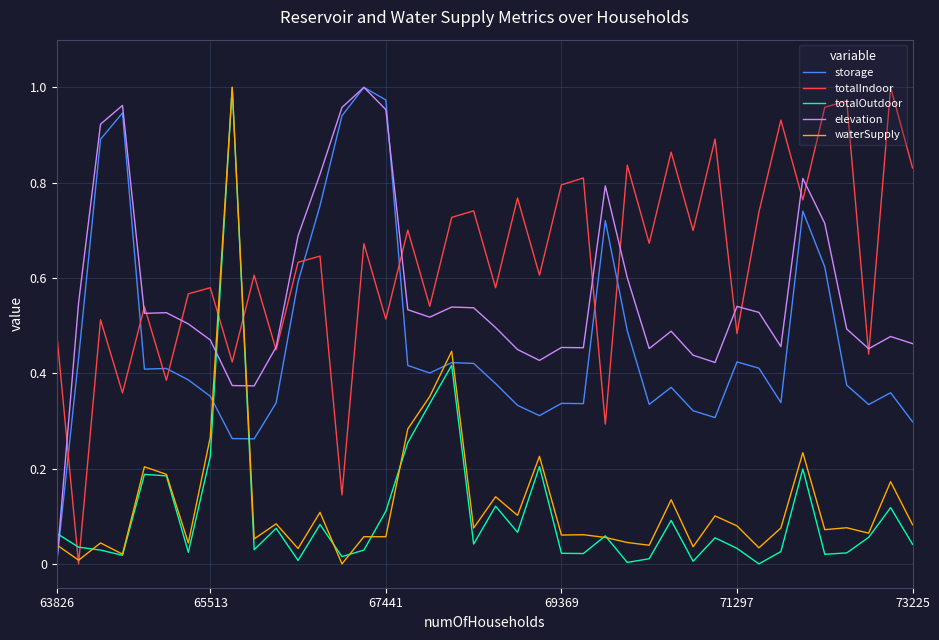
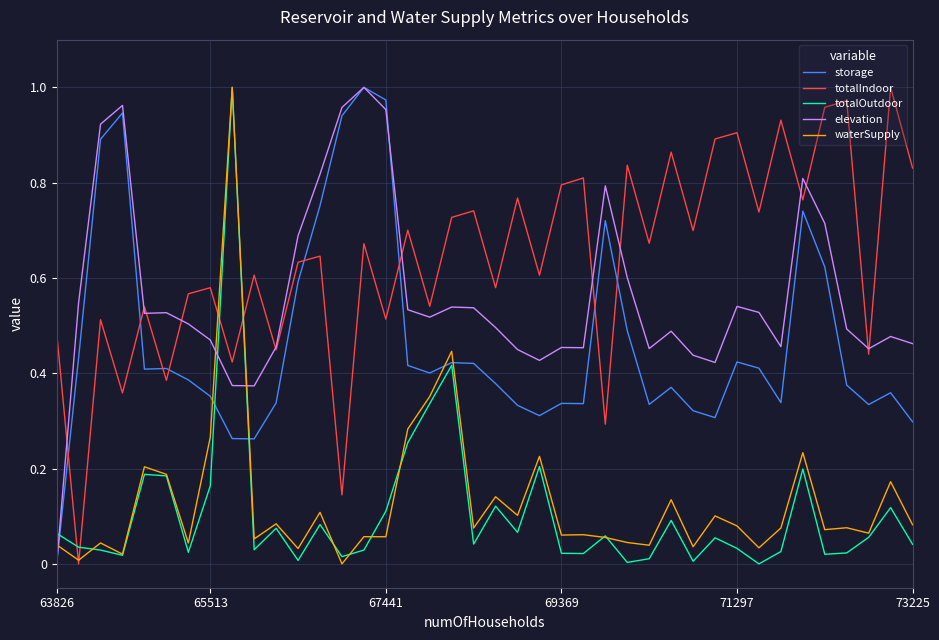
  {
    "storage": {
      "65513": 0.35,
      "67441": 0.97,
      "69369": 0.34,
      "71297": 0.42,
      "73225": 0.30
    },
    "totalIndoor": {
      "63826": 0.49,
      "65513": 0.58,
      "67441": 0.51,
      "69369": 0.80,
-     "71297": 0.48,
+     "71297": 0.90,
      "73225": 0.83
    },
    "totalOutdoor": {
      "63826": 0.06,
-     "65513": 0.23,
+     "65513": 0.16,
      "67441": 0.11,
      "69369": 0.02,
      "71297": 0.03,
      "73225": 0.04
    },
    "elevation": {
      "65513": 0.47,
      "67441": 0.95,
      "69369": 0.45,
      "71297": 0.54,
      "73225": 0.46
    },
    "waterSupply": {
      "63826": 0.04,
      "65513": 0.27,
      "67441": 0.06,
      "69369": 0.06,
      "71297": 0.08,
      "73225": 0.08
    }
  }
